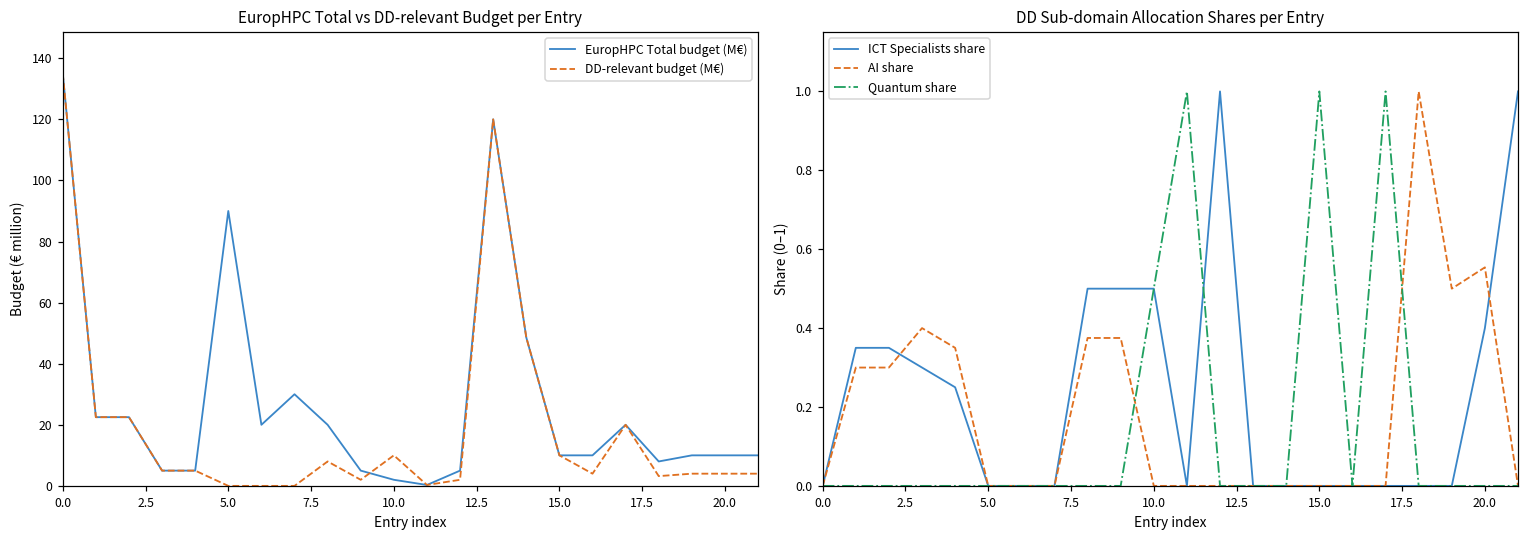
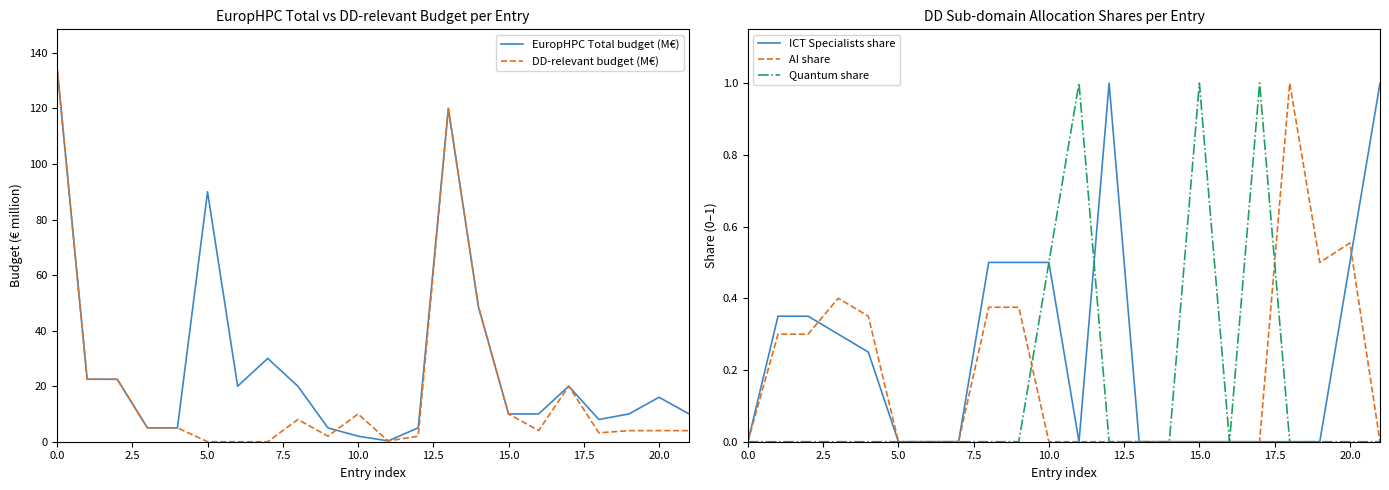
  {
    "EuropHPC Total vs DD-relevant Budget per Entry": {
      "EuropHPC Total budget (M€)": {
        "5.0": 90,
        "10.0": 2,
-       "20.0": 10
+       "20.0": 16
      },
      "DD-relevant budget (M€)": {
        "5.0": 0,
        "10.0": 10,
        "20.0": 4
      }
    },
    "DD Sub-domain Allocation Shares per Entry": {
      "ICT Specialists share": {
-       "20.0": 0.4
+       "20.0": 0.5
      },
      "AI share": {
        "10.0": 0.0,
        "20.0": 0.55
      },
      "Quantum share": {
        "15.0": 1.0,
        "20.0": 0.0
      }
    }
  }
